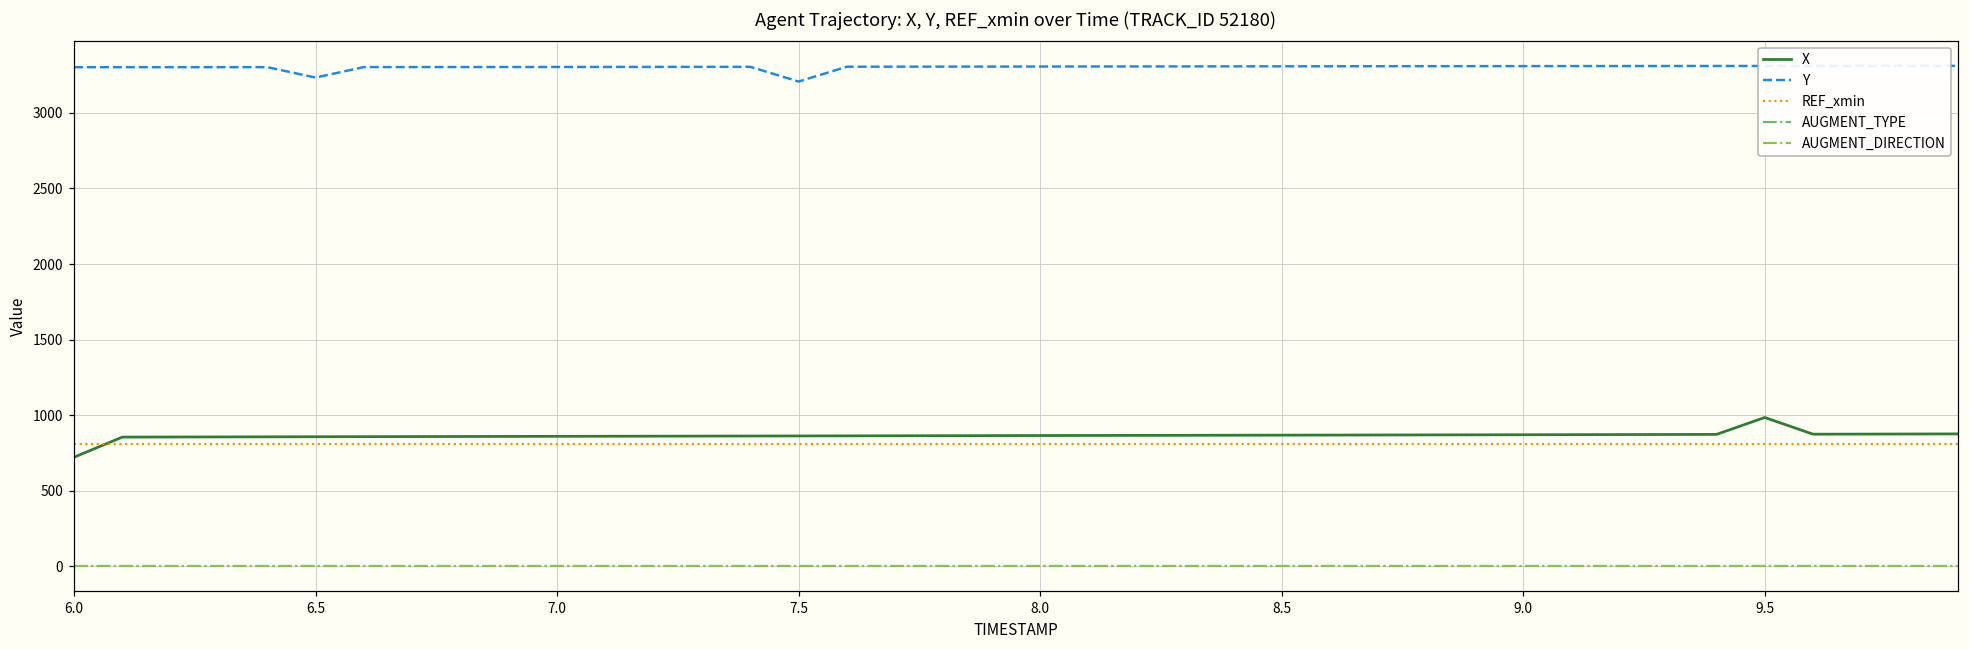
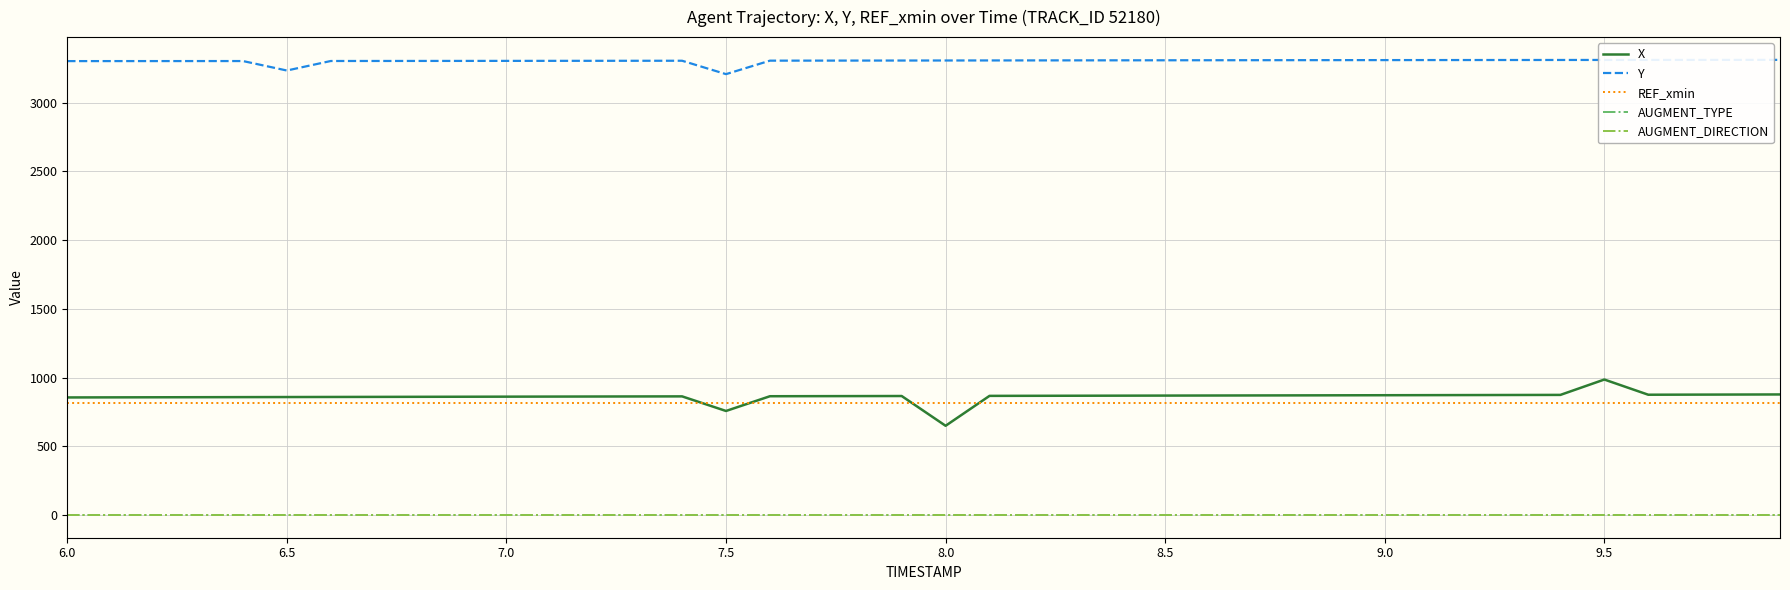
  {
    "X": {
-     "6.0": 720,
+     "6.0": 860,
      "6.5": 860,
      "7.0": 860,
-     "7.5": 860,
-     "8.0": 870,
+     "7.5": 760,
+     "8.0": 650,
      "8.5": 870,
      "9.0": 870,
      "9.5": 990
    },
    "Y": {
      "6.0": 3300,
      "6.5": 3230,
      "7.0": 3300,
      "7.5": 3210,
      "8.0": 3310,
      "8.5": 3310,
      "9.0": 3310
    },
    "REF_xmin": {
      "6.0": 810,
      "6.5": 810,
      "7.0": 810,
      "7.5": 810,
      "8.0": 810,
      "8.5": 810,
      "9.0": 810,
      "9.5": 810
    },
    "AUGMENT_DIRECTION": {
      "6.0": 0,
      "6.5": 0,
      "7.0": 0,
      "7.5": 0,
      "8.0": 0,
      "8.5": 0,
      "9.0": 0,
      "9.5": 0
    }
  }
